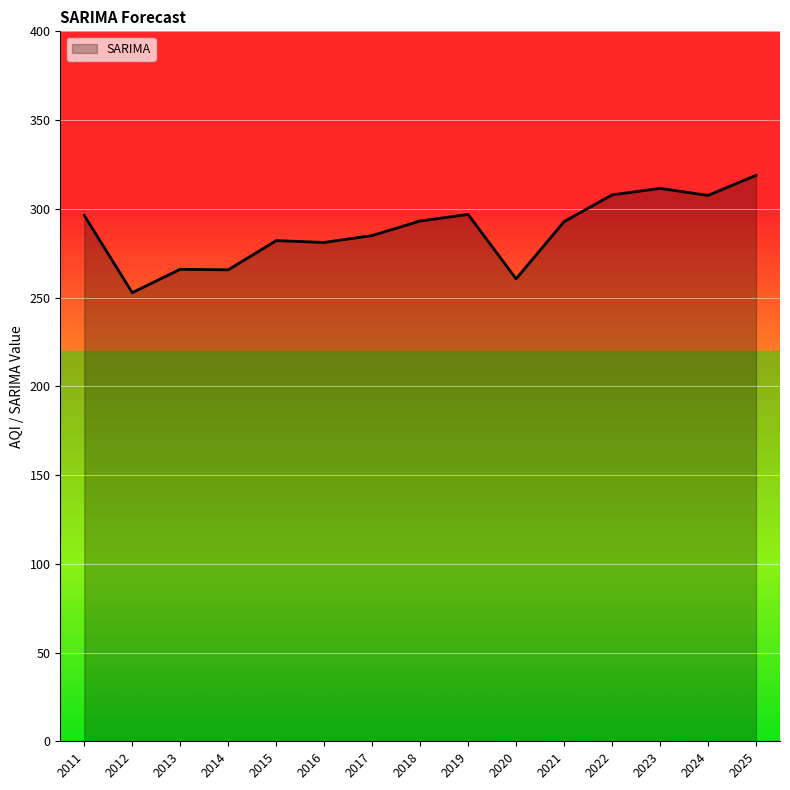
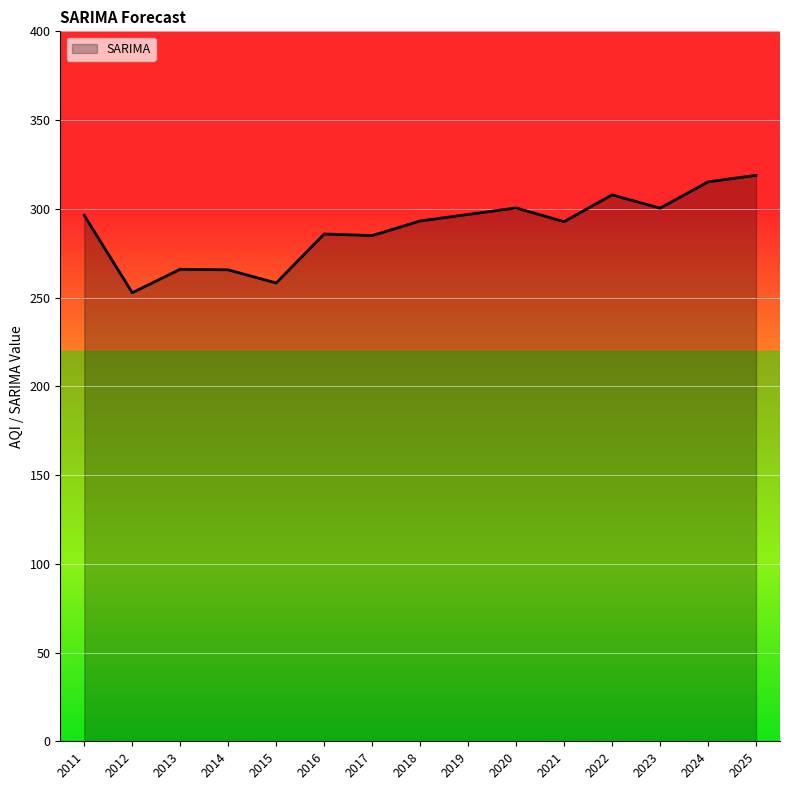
  {
    "2011": 296,
    "2012": 253,
    "2013": 266,
    "2014": 266,
-   "2015": 282,
-   "2016": 281,
+   "2015": 258,
+   "2016": 286,
    "2017": 285,
    "2018": 293,
    "2019": 297,
-   "2020": 261,
+   "2020": 301,
    "2021": 293,
    "2022": 308,
-   "2023": 312,
-   "2024": 308,
+   "2023": 300,
+   "2024": 315,
    "2025": 319
  }
